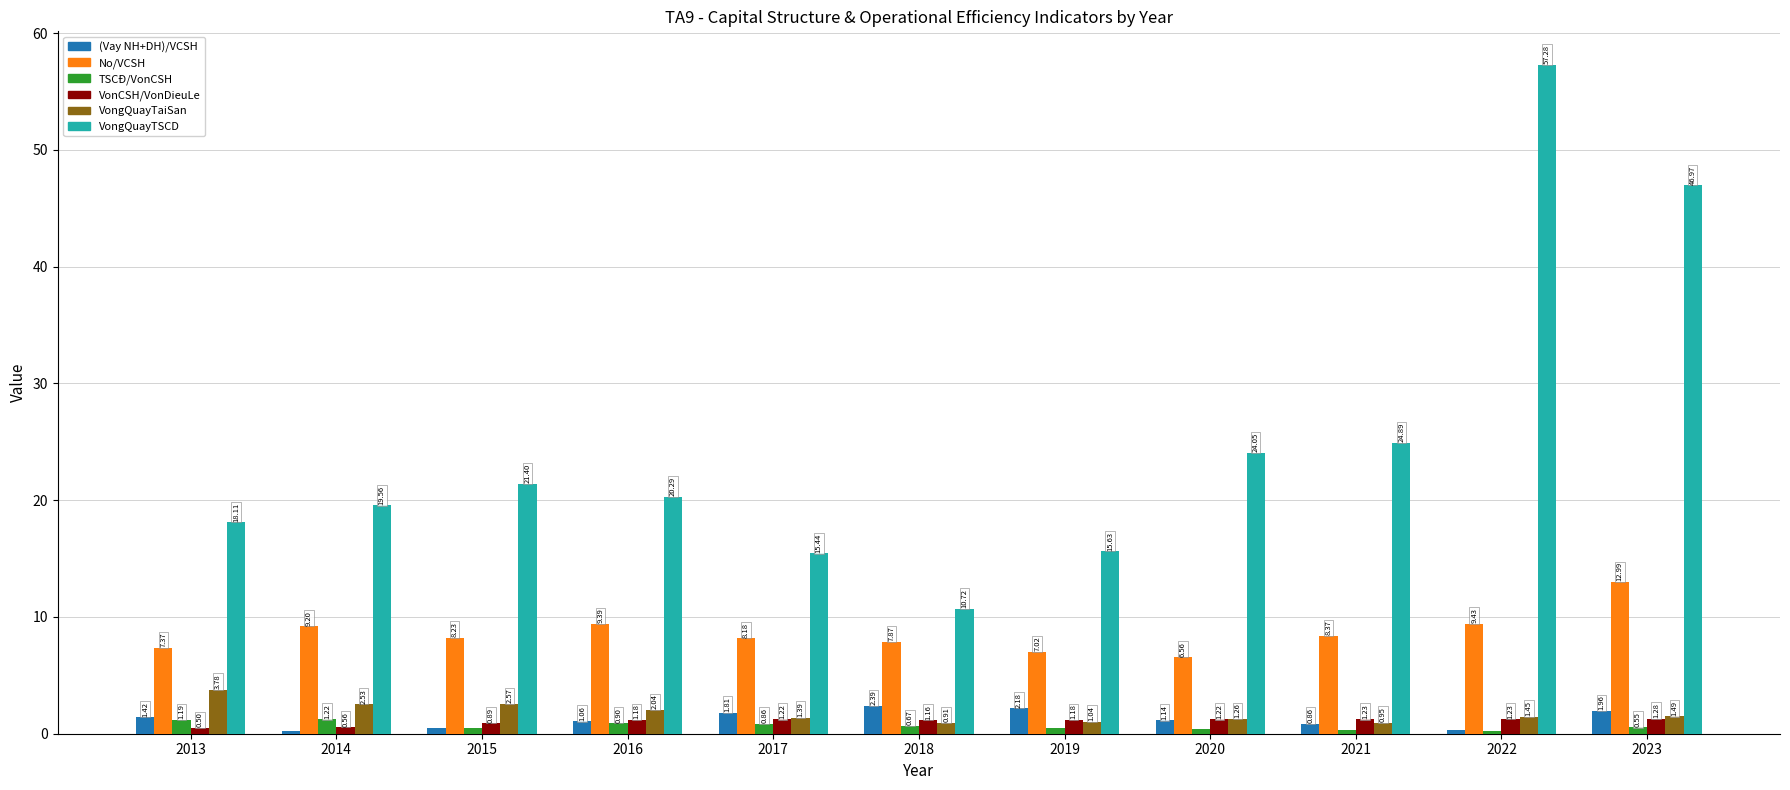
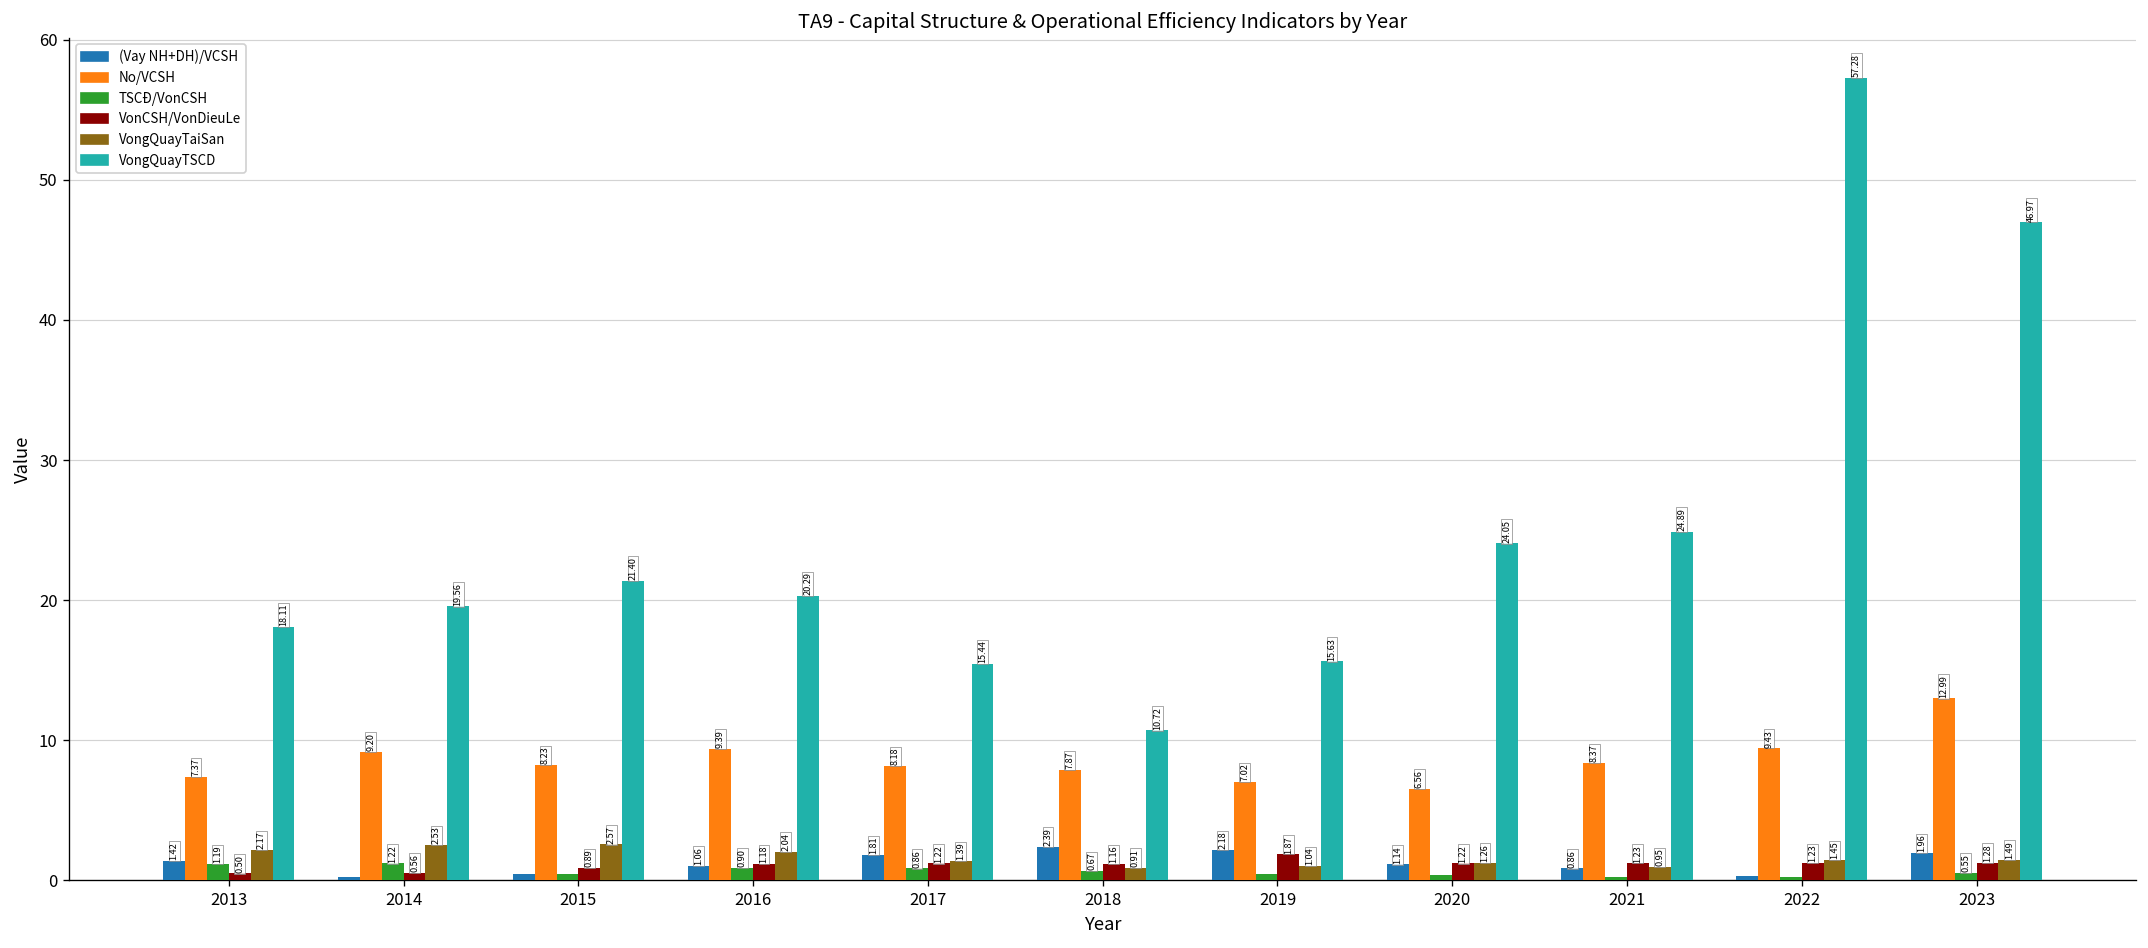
  {
    "TSCĐ/VonCSH": {
      "2015": 0.5,
      "2019": 0.5,
      "2020": 0.4,
      "2021": 0.3,
      "2022": 0.2
    },
    "VonCSH/VonDieuLe": {
-     "2019": 1.18
+     "2019": 1.87
    },
    "VongQuayTaiSan": {
-     "2013": 3.78
+     "2013": 2.17
    }
  }
